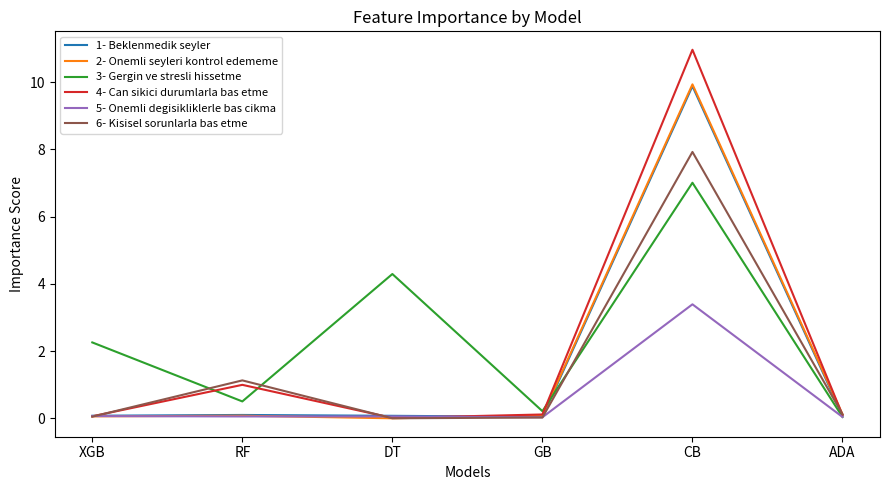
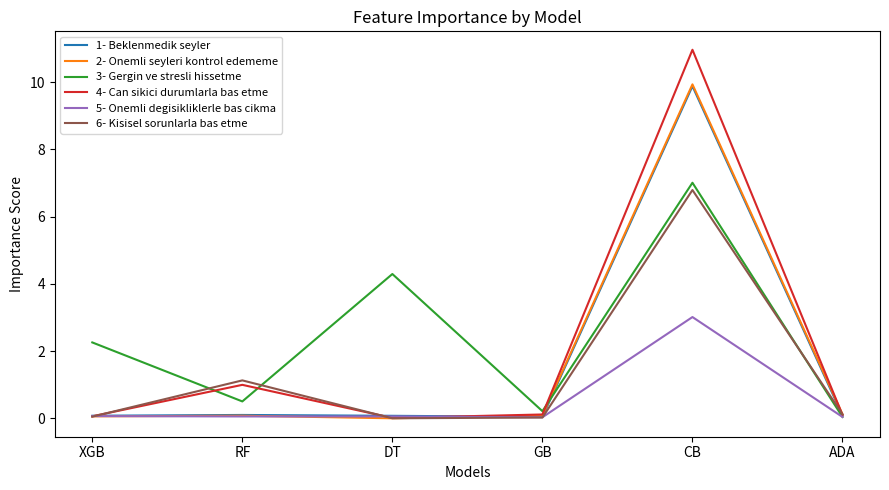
  {
    "3- Gergin ve stresli hissetme": {
      "XGB": 2.3,
      "RF": 0.5,
      "DT": 4.3,
      "GB": 0.2,
      "CB": 7.0
    },
    "4- Can sikici durumlarla bas etme": {
      "RF": 1.0,
      "CB": 11.0
    },
    "5- Onemli degisikliklerle bas cikma": {
-     "CB": 3.4
+     "CB": 3.0
    },
    "6- Kisisel sorunlarla bas etme": {
      "RF": 1.1,
-     "CB": 7.9
+     "CB": 6.8
    }
  }
